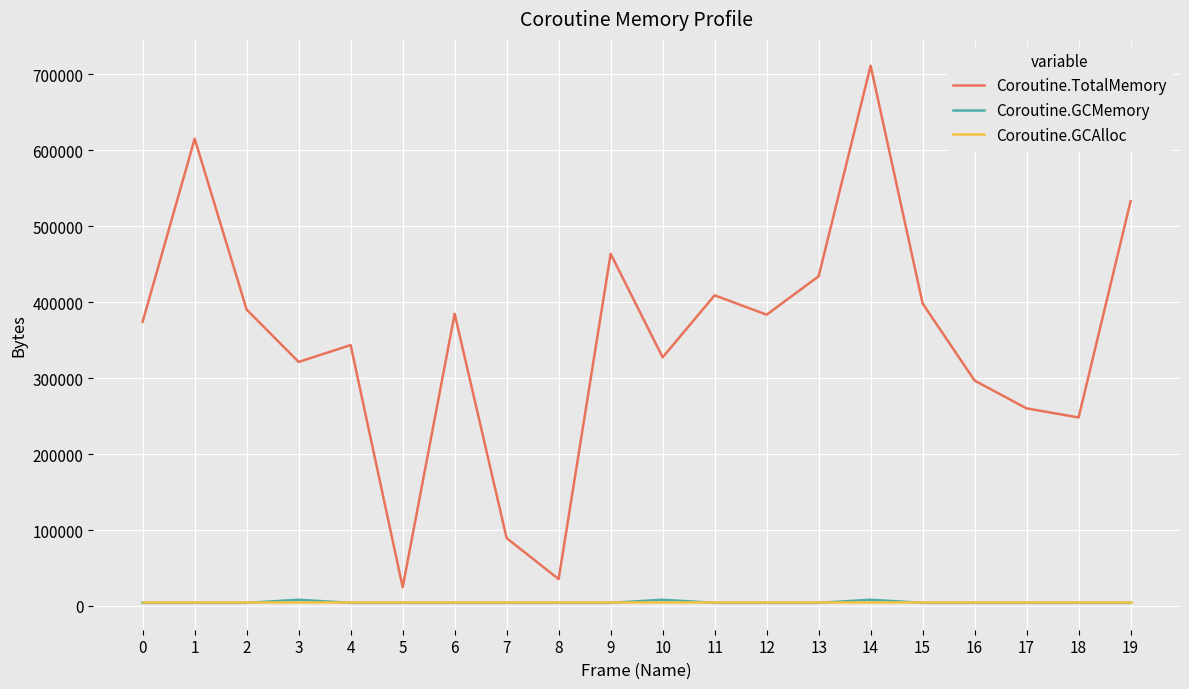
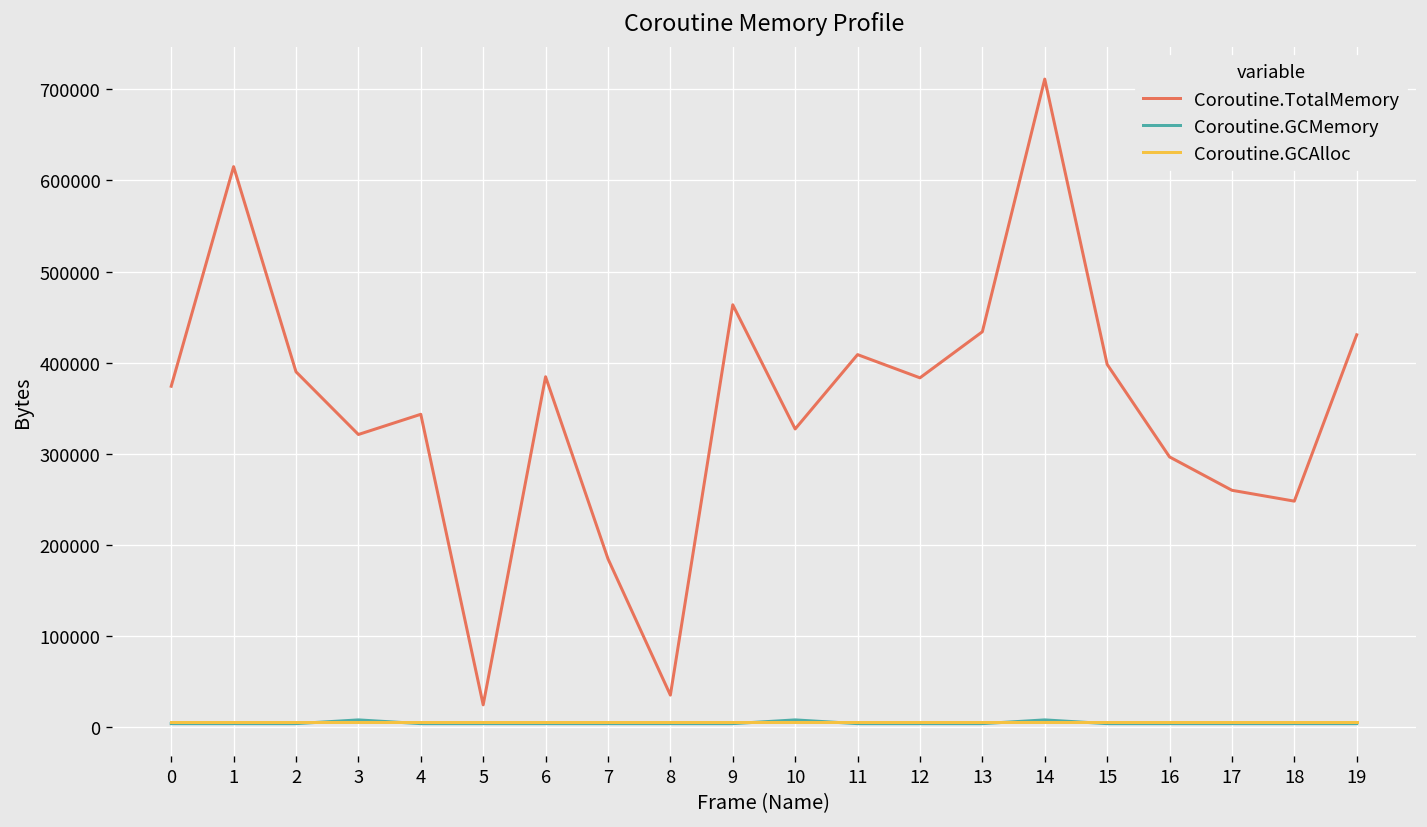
  {
    "Coroutine.TotalMemory": {
      "0": 370000,
      "1": 620000,
      "2": 390000,
      "3": 320000,
      "4": 340000,
      "5": 20000,
      "6": 380000,
-     "7": 90000,
+     "7": 180000,
      "8": 40000,
      "9": 460000,
      "10": 330000,
      "11": 410000,
      "12": 380000,
      "13": 430000,
      "14": 710000,
      "15": 400000,
      "16": 300000,
      "17": 260000,
      "18": 250000,
-     "19": 530000
+     "19": 430000
    }
  }
